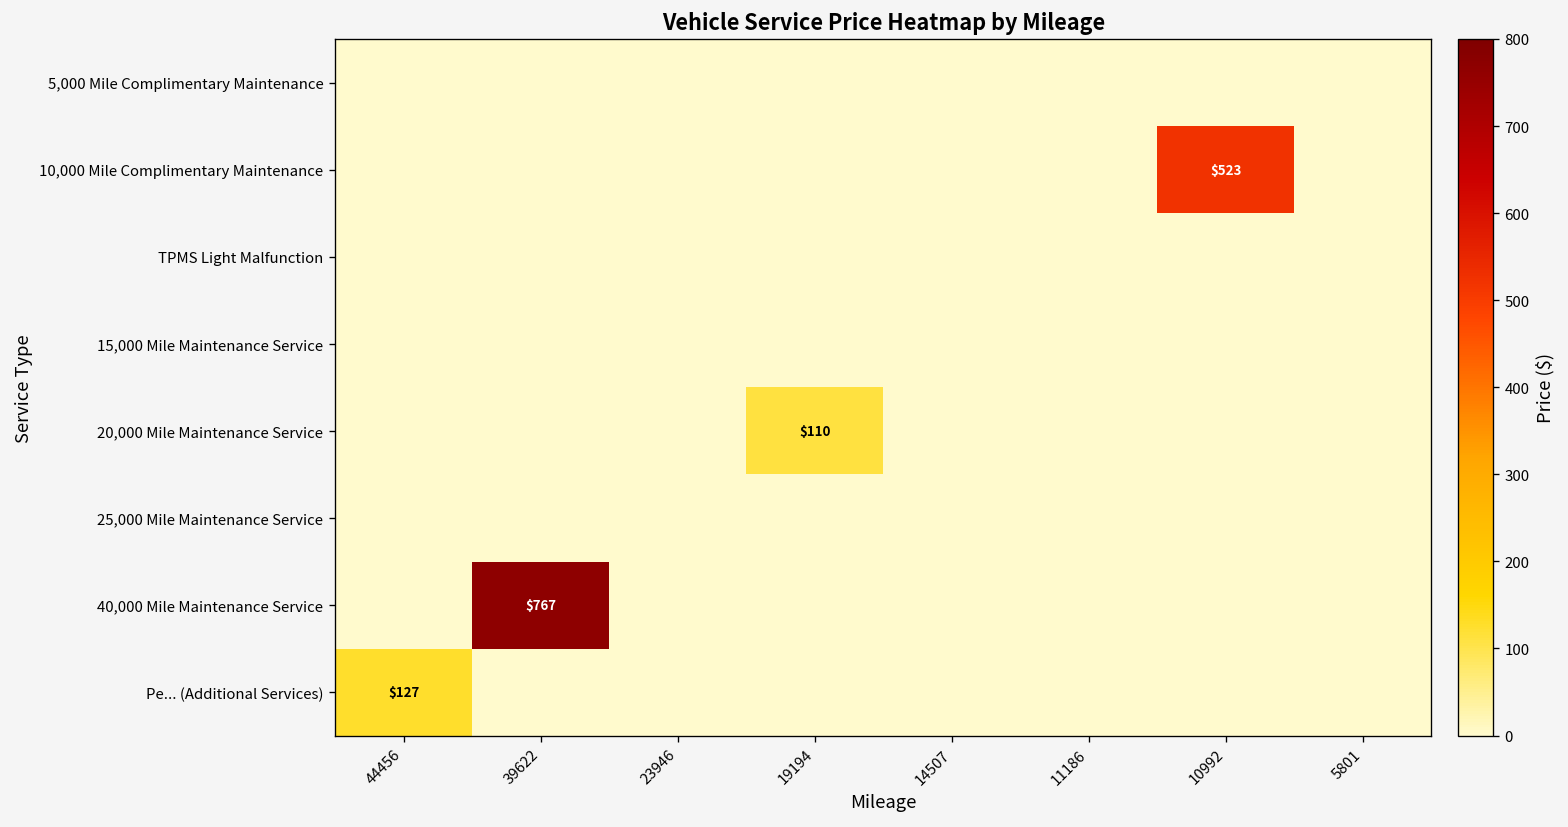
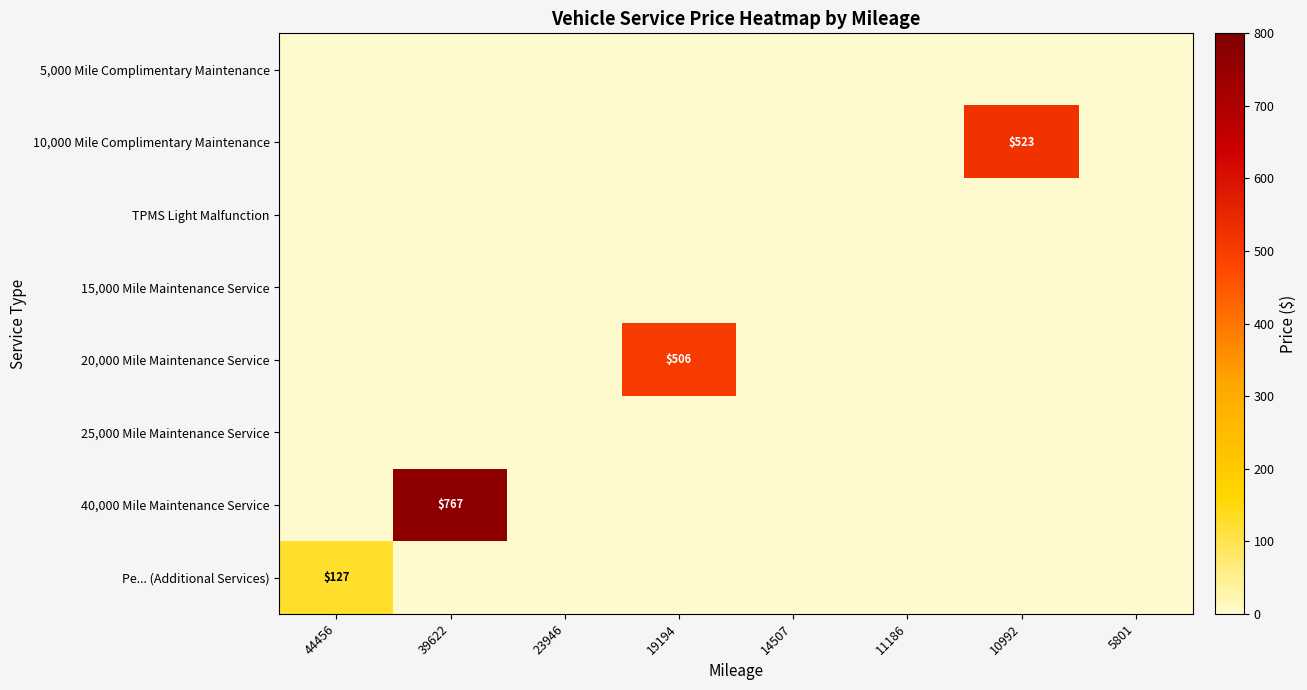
  {
    "10,000 Mile Complimentary Maintenance": {
      "10992": "$523"
    },
    "20,000 Mile Maintenance Service": {
-     "19194": "$110"
+     "19194": "$506"
    },
    "40,000 Mile Maintenance Service": {
      "39622": "$767"
    },
    "Pe... (Additional Services)": {
      "44456": "$127"
    }
  }
